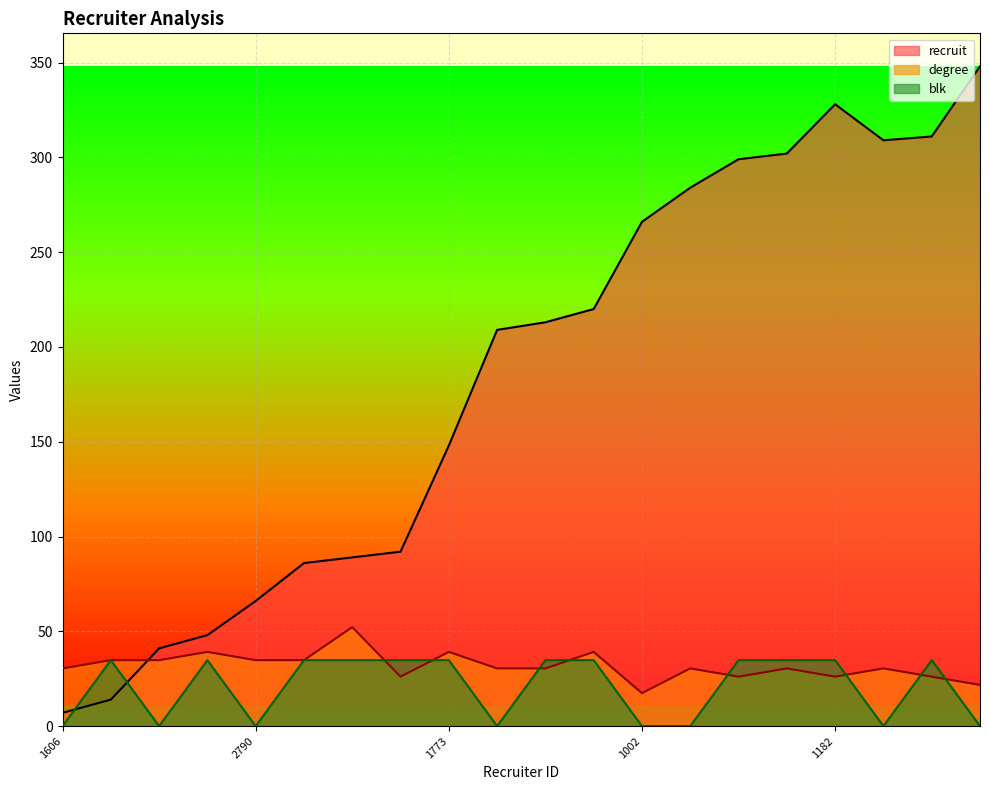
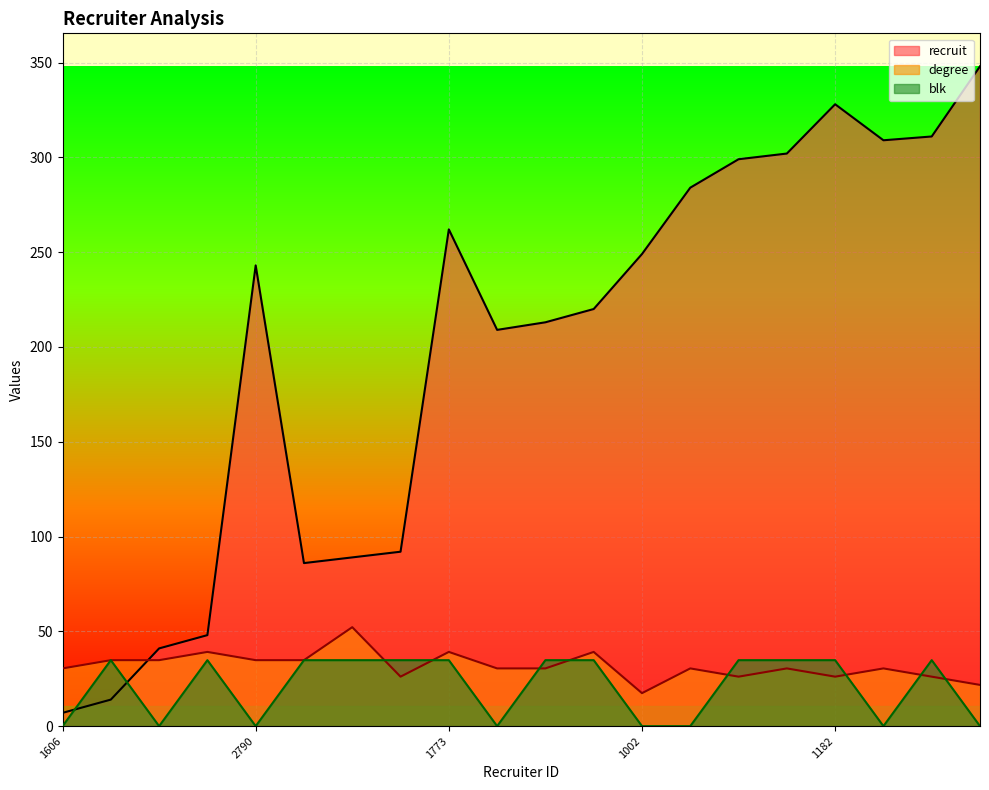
  {
    "recruit": {
-     "2790": 66,
-     "1773": 148,
-     "1002": 266,
+     "2790": 243,
+     "1773": 262,
+     "1002": 249,
      "1182": 328
    },
    "degree": {
      "1606": 30,
      "2790": 35,
      "1773": 39,
      "1002": 17,
      "1182": 26
    },
    "blk": {
      "1773": 35,
      "1182": 35
    }
  }
